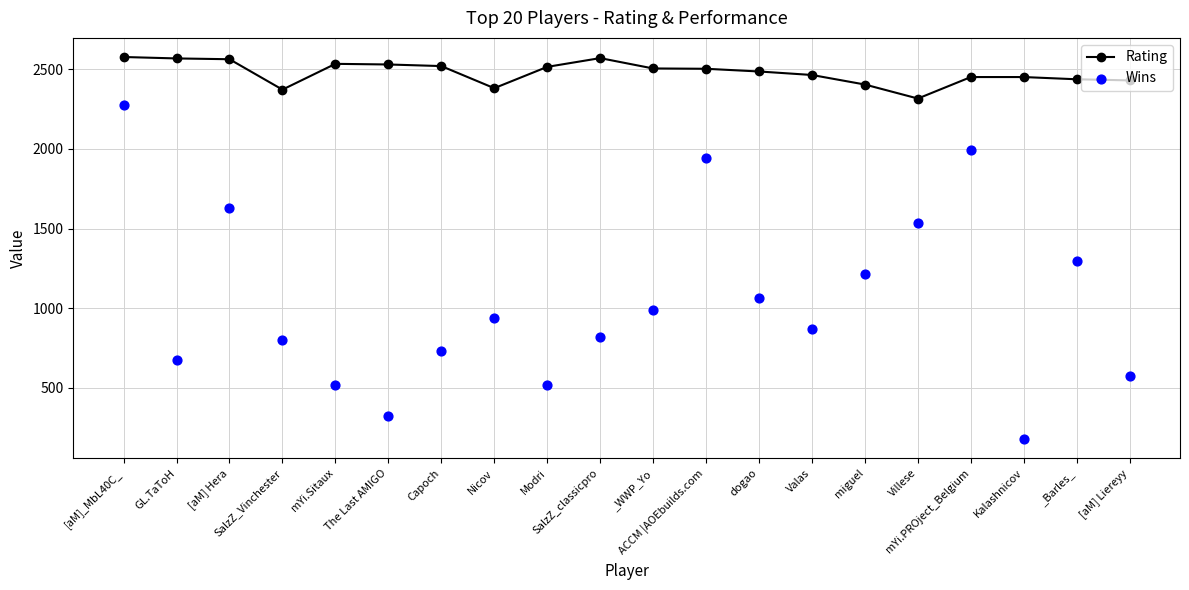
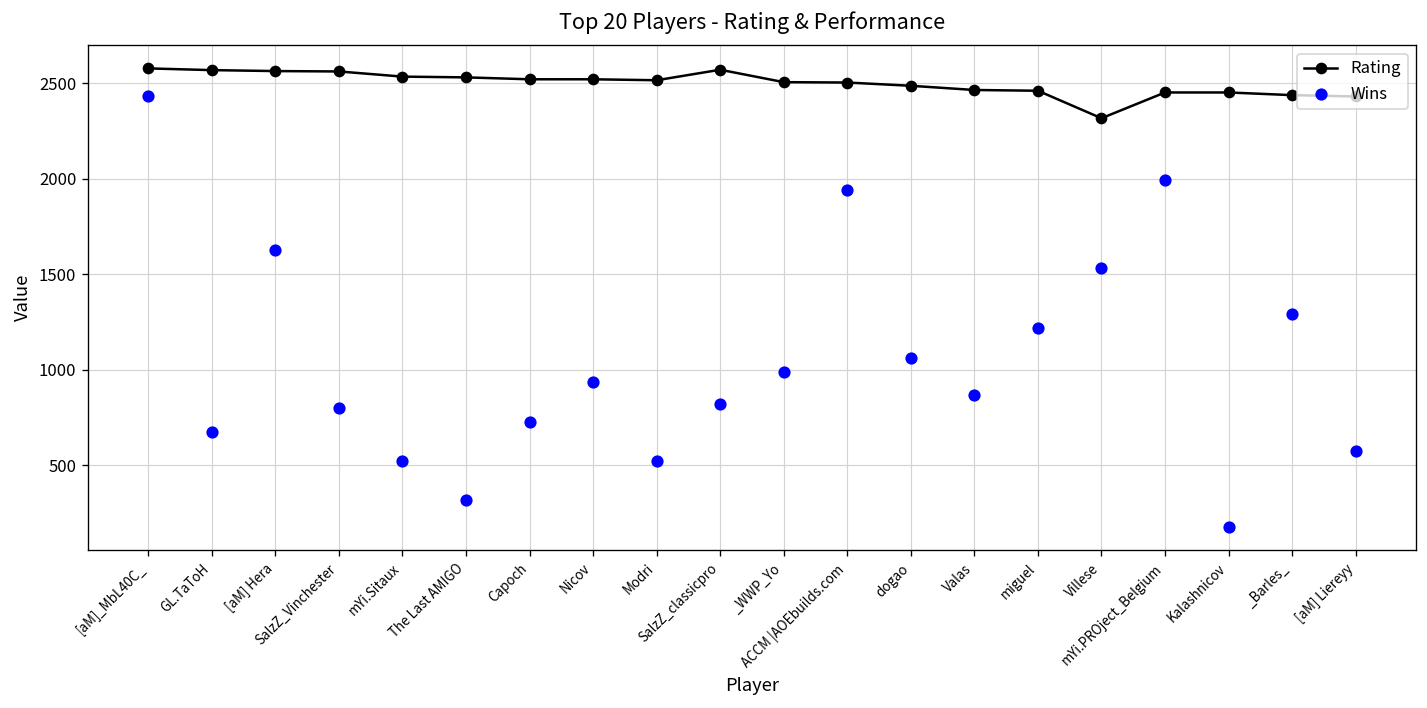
  {
    "Wins": {
-     "[aM]_MbL40C_": 2280
+     "[aM]_MbL40C_": 2440
    },
    "Rating": {
      "[aM]_MbL40C_": 2580,
      "GL.TaToH": 2570,
      "[aM] Hera": 2560,
-     "SalzZ_Vinchester": 2370,
+     "SalzZ_Vinchester": 2560,
      "mYi.Sitaux": 2540,
      "The Last AMIGO": 2530,
      "Capoch": 2520,
-     "Nicov": 2380,
+     "Nicov": 2520,
      "Modri": 2520,
      "SalzZ_classicpro": 2570,
      "_WWP_Yo": 2510,
      "ACCM |AOEbuilds.com": 2500,
      "dogao": 2490,
      "Valas": 2470,
-     "miguel": 2410,
+     "miguel": 2460,
      "Villese": 2320,
      "mYi.PROject_Belgium": 2450,
      "Kalashnicov": 2450,
      "_Barles_": 2440
    }
  }
